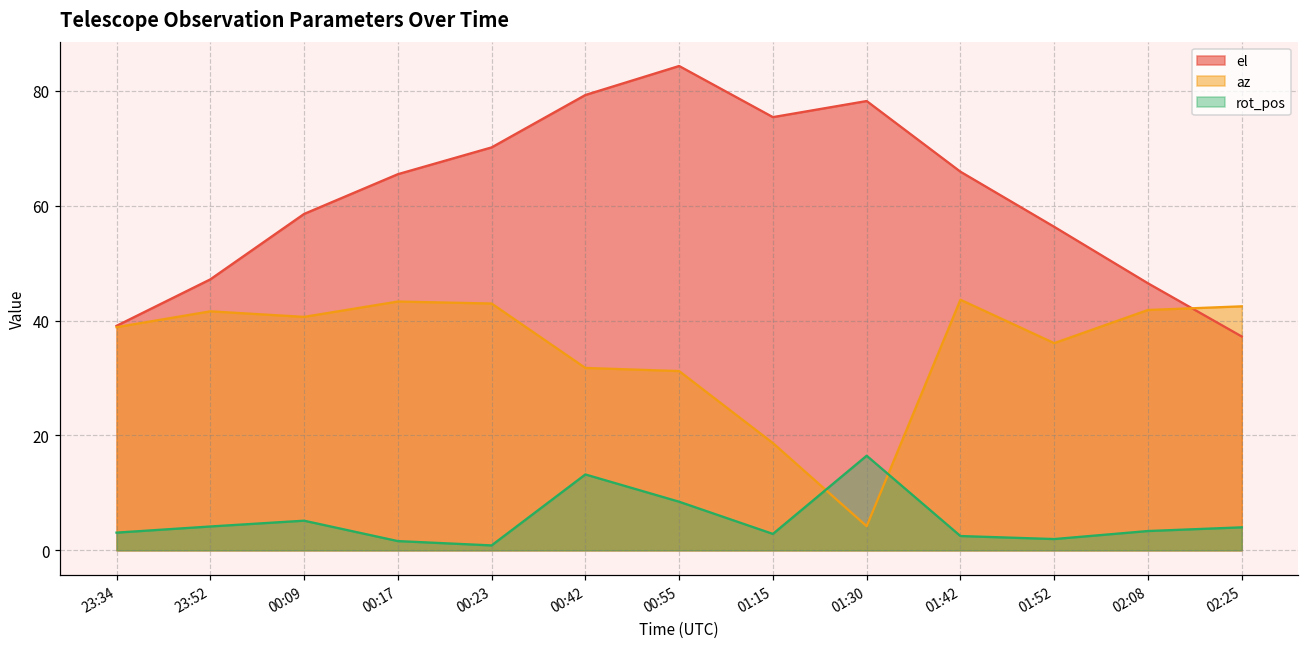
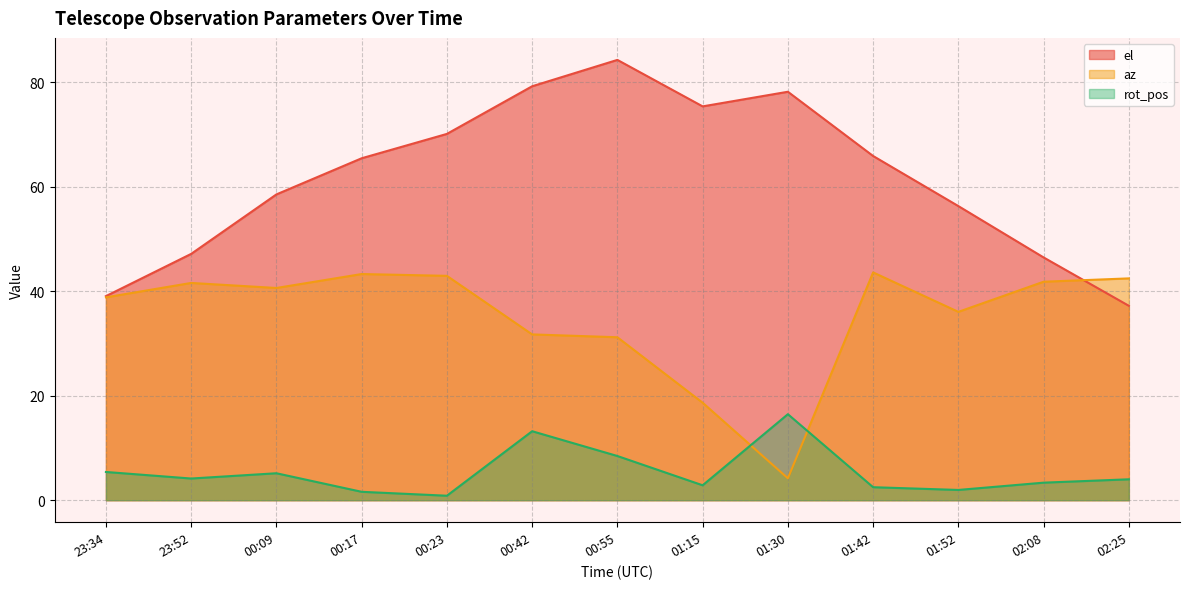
  {
    "el": {
      "23:52": 47,
      "00:09": 59,
      "00:17": 65,
      "00:23": 70,
      "00:42": 79,
      "00:55": 84,
      "01:15": 75,
      "01:30": 78,
      "01:42": 66,
      "01:52": 56,
      "02:08": 46,
      "02:25": 37
    },
    "az": {
      "23:52": 42,
      "00:09": 41,
      "00:17": 43,
      "00:23": 43,
      "00:42": 32,
      "00:55": 31,
      "01:15": 19,
      "01:30": 4,
      "01:42": 44,
      "01:52": 36,
      "02:08": 42,
      "02:25": 42
    },
    "rot_pos": {
-     "23:34": 3,
+     "23:34": 5,
      "23:52": 4,
      "00:09": 5,
      "00:17": 2,
      "00:23": 1,
      "00:42": 13,
      "00:55": 8,
      "01:15": 3,
      "01:30": 16,
      "01:42": 2,
      "01:52": 2,
      "02:08": 3,
      "02:25": 4
    }
  }
